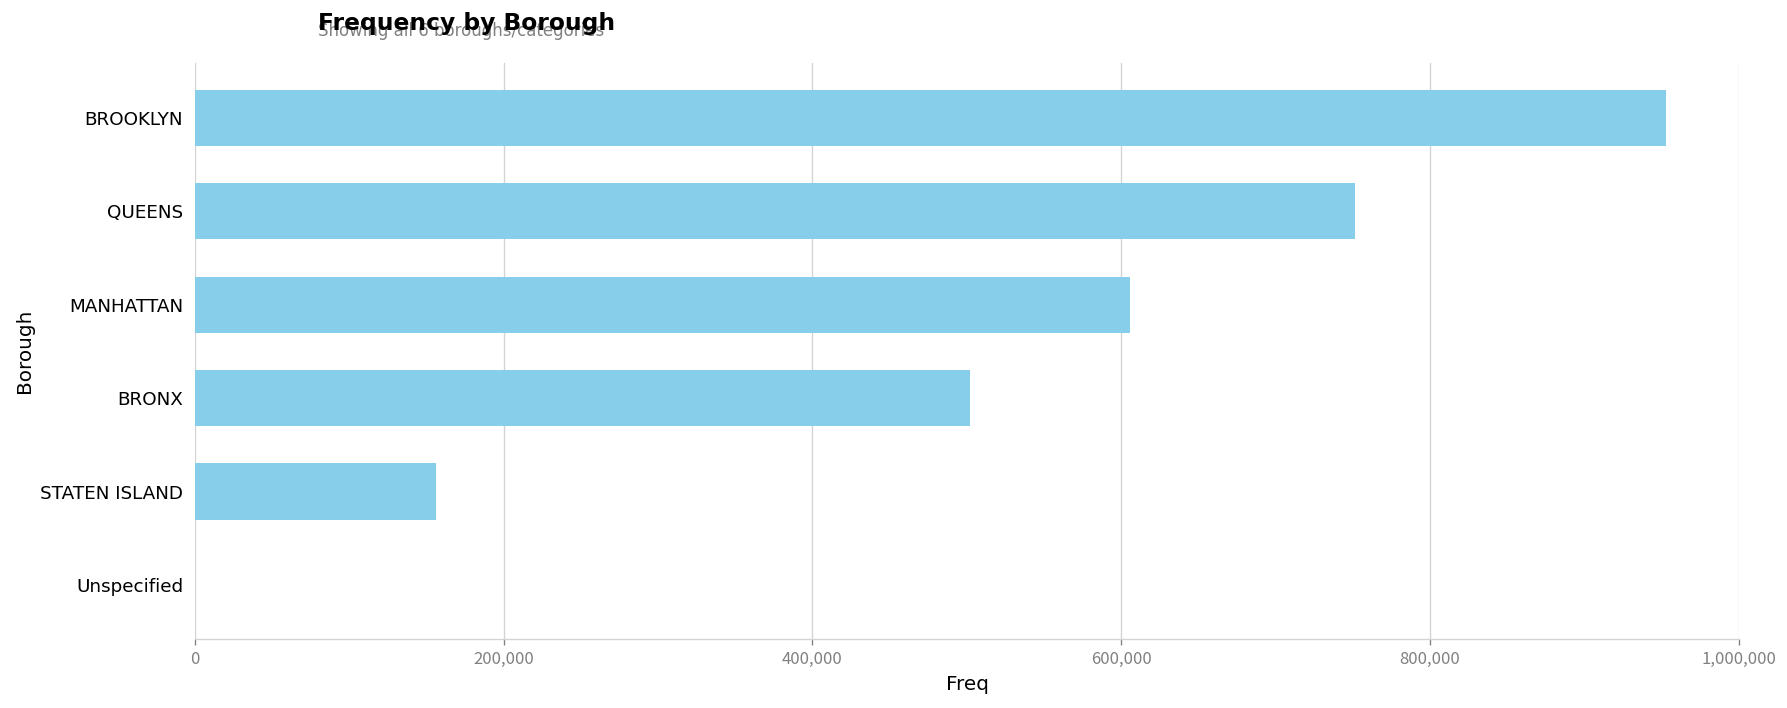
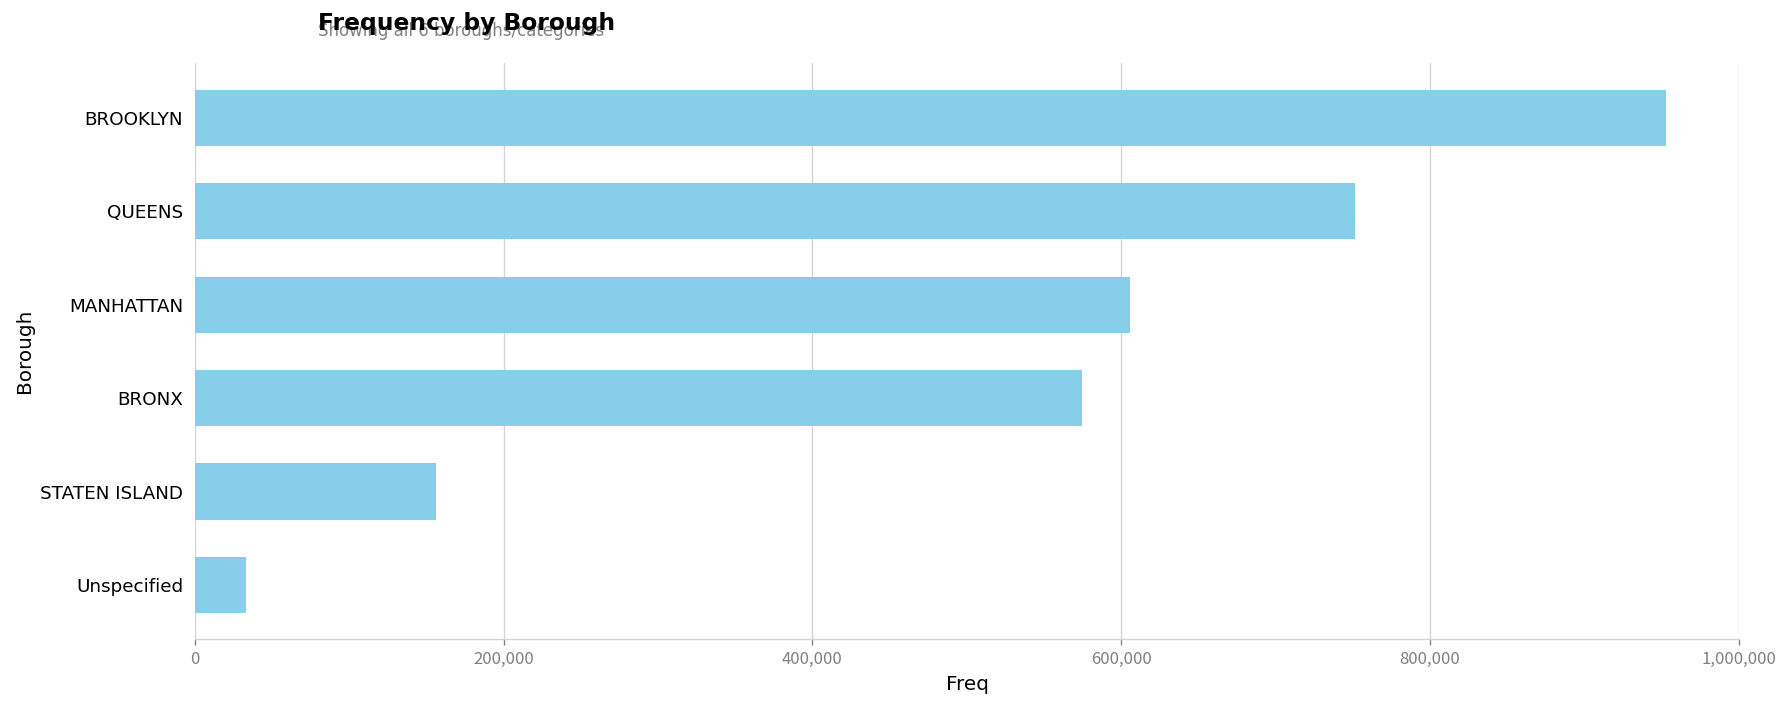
  {
    "BROOKLYN": "953,000",
    "QUEENS": "752,000",
    "MANHATTAN": "606,000",
-   "BRONX": "502,000",
+   "BRONX": "574,000",
    "STATEN ISLAND": "156,000",
-   "Unspecified": "0"
+   "Unspecified": "33,000"
  }
